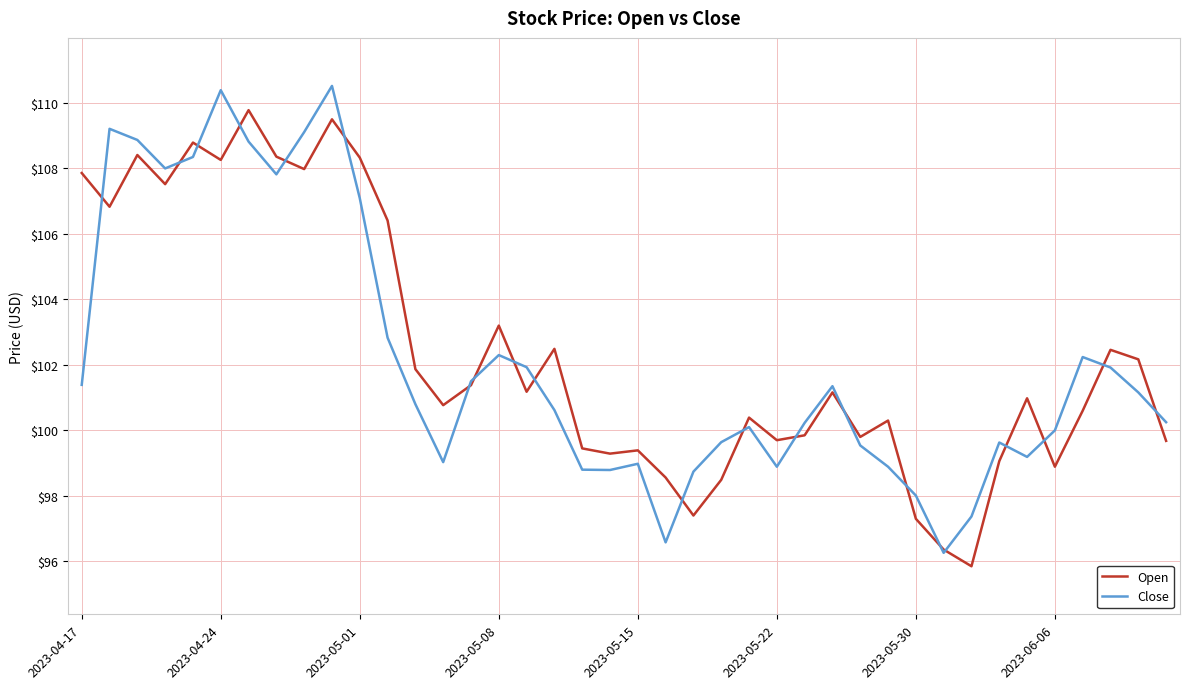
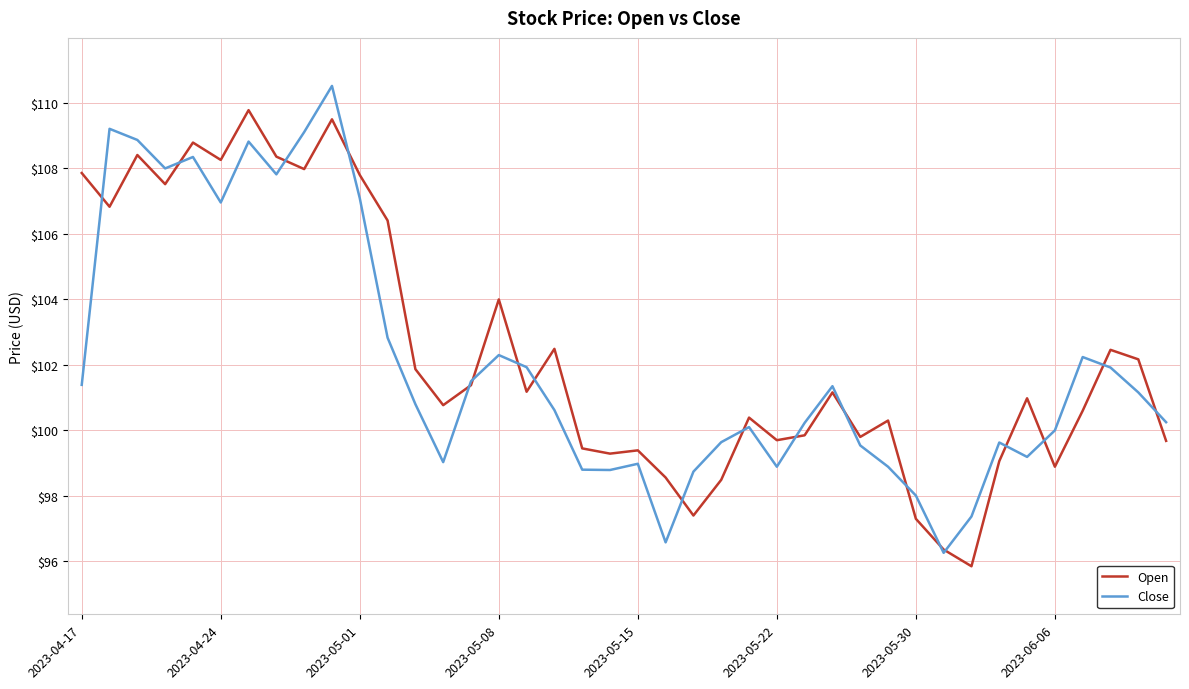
  {
    "Open": {
      "2023-04-17": "$107.9",
      "2023-04-24": "$108.3",
-     "2023-05-01": "$108.3",
-     "2023-05-08": "$103.2",
+     "2023-05-01": "$107.8",
+     "2023-05-08": "$104.0",
      "2023-05-15": "$99.4",
      "2023-05-22": "$99.7",
      "2023-05-30": "$97.3",
      "2023-06-06": "$98.9"
    },
    "Close": {
      "2023-04-17": "$101.4",
-     "2023-04-24": "$110.4",
+     "2023-04-24": "$107.0",
      "2023-05-01": "$107.1",
      "2023-05-08": "$102.3",
      "2023-05-15": "$99.0",
      "2023-05-22": "$98.9",
      "2023-05-30": "$98.0",
      "2023-06-06": "$100.0"
    }
  }
